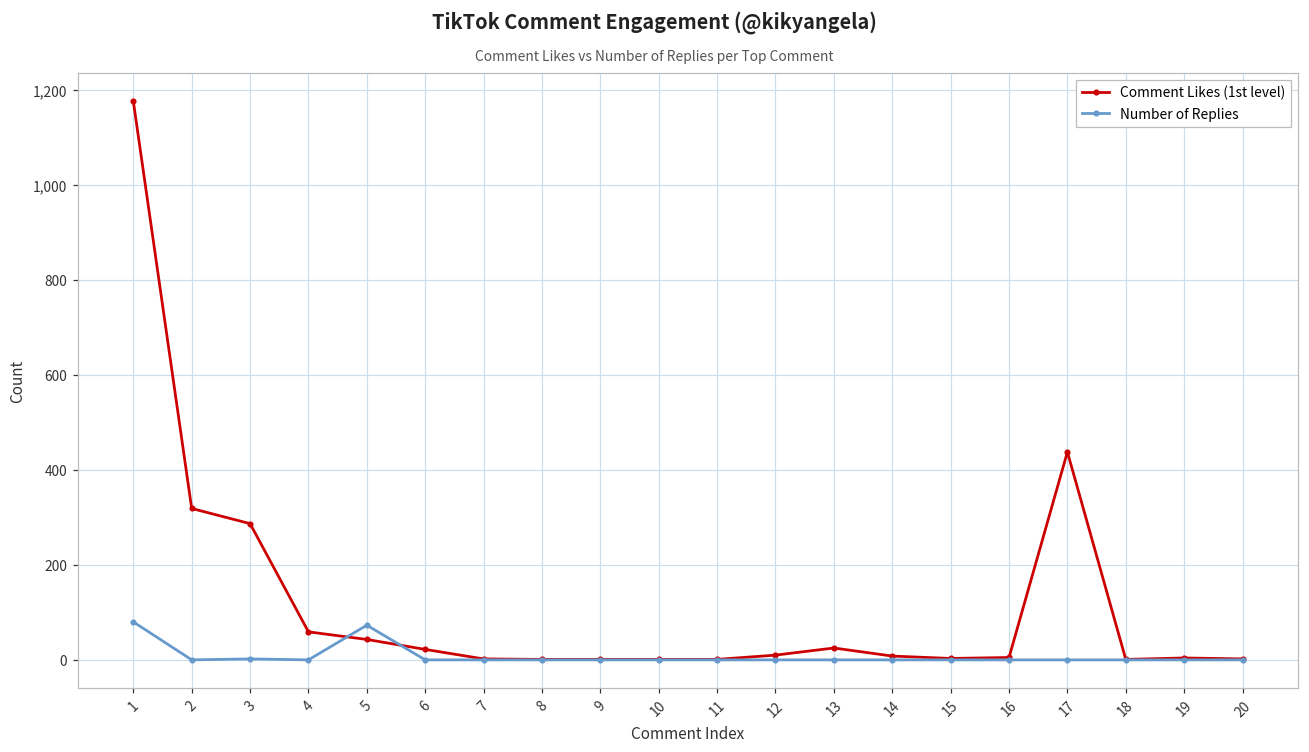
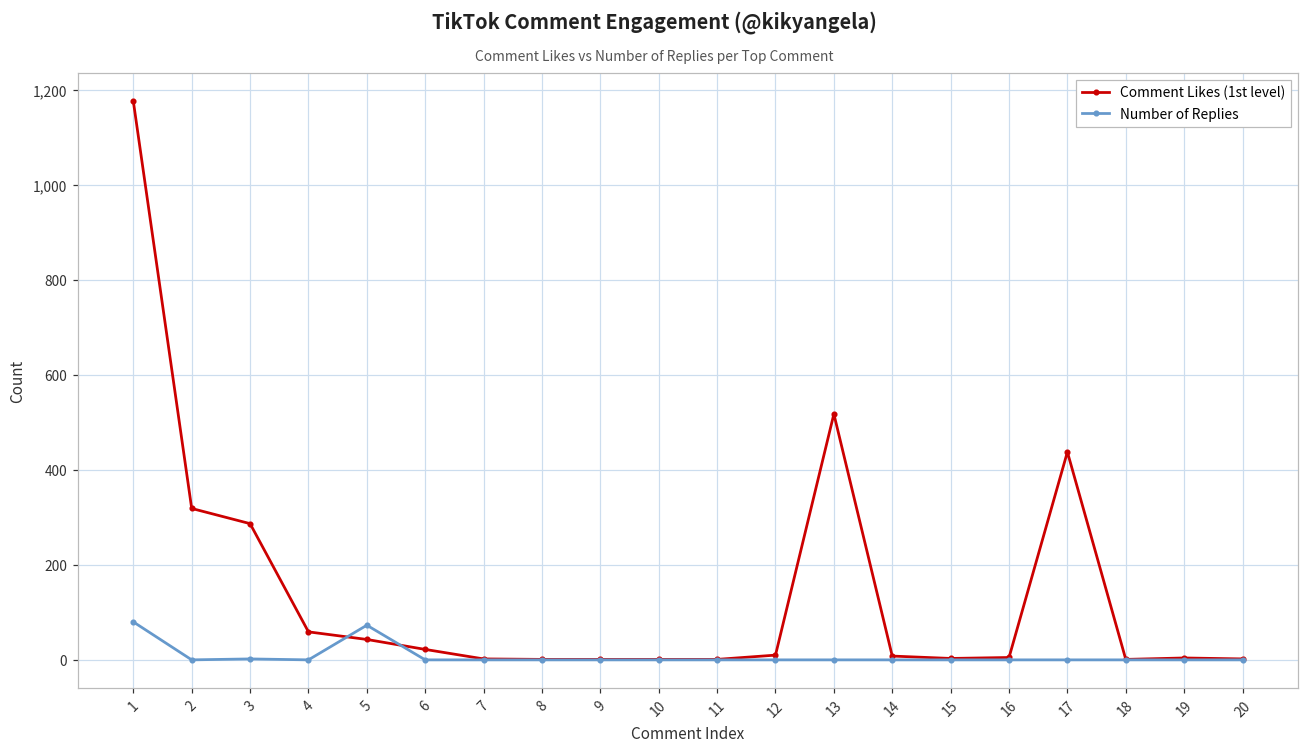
  {
    "Comment Likes (1st level)": {
      "1": "1,180",
      "2": "320",
      "3": "290",
      "4": "60",
      "5": "40",
      "6": "20",
      "12": "10",
-     "13": "30",
+     "13": "520",
      "14": "10",
      "17": "440"
    },
    "Number of Replies": {
      "1": "80",
      "2": "0",
      "3": "0",
      "4": "0",
      "5": "70",
      "6": "0",
      "12": "0",
      "13": "0",
      "14": "0",
      "17": "0"
    }
  }
